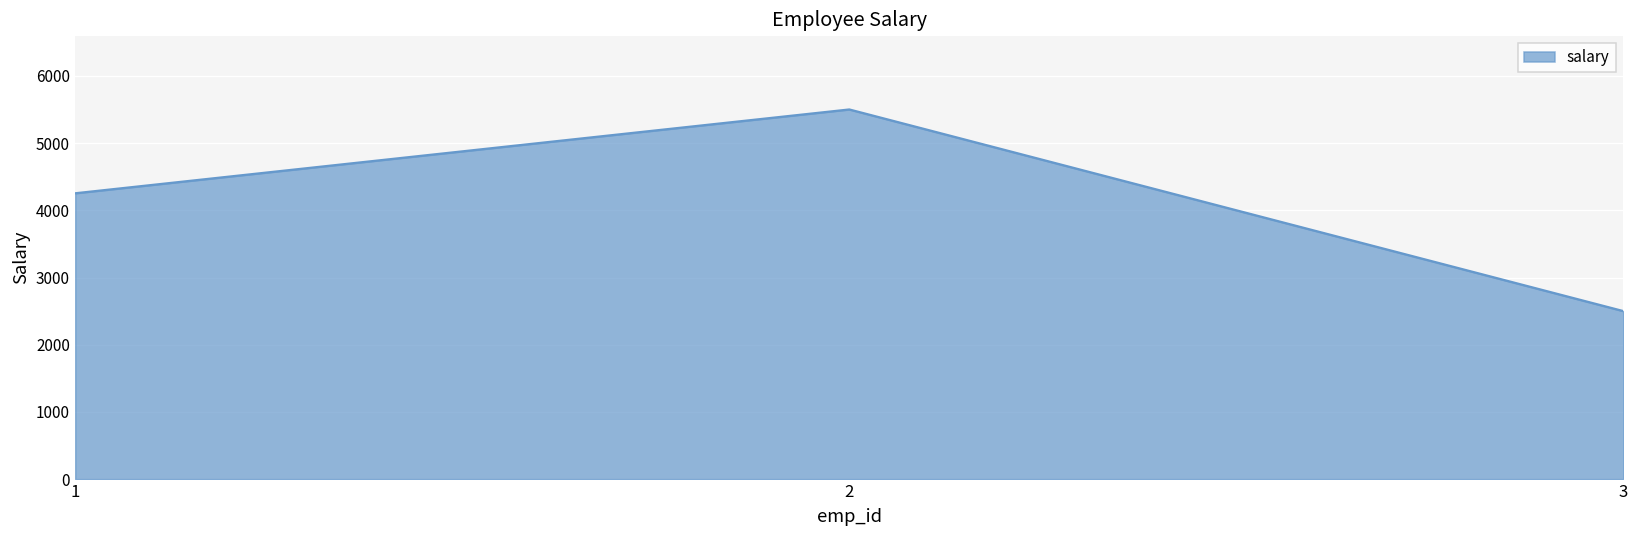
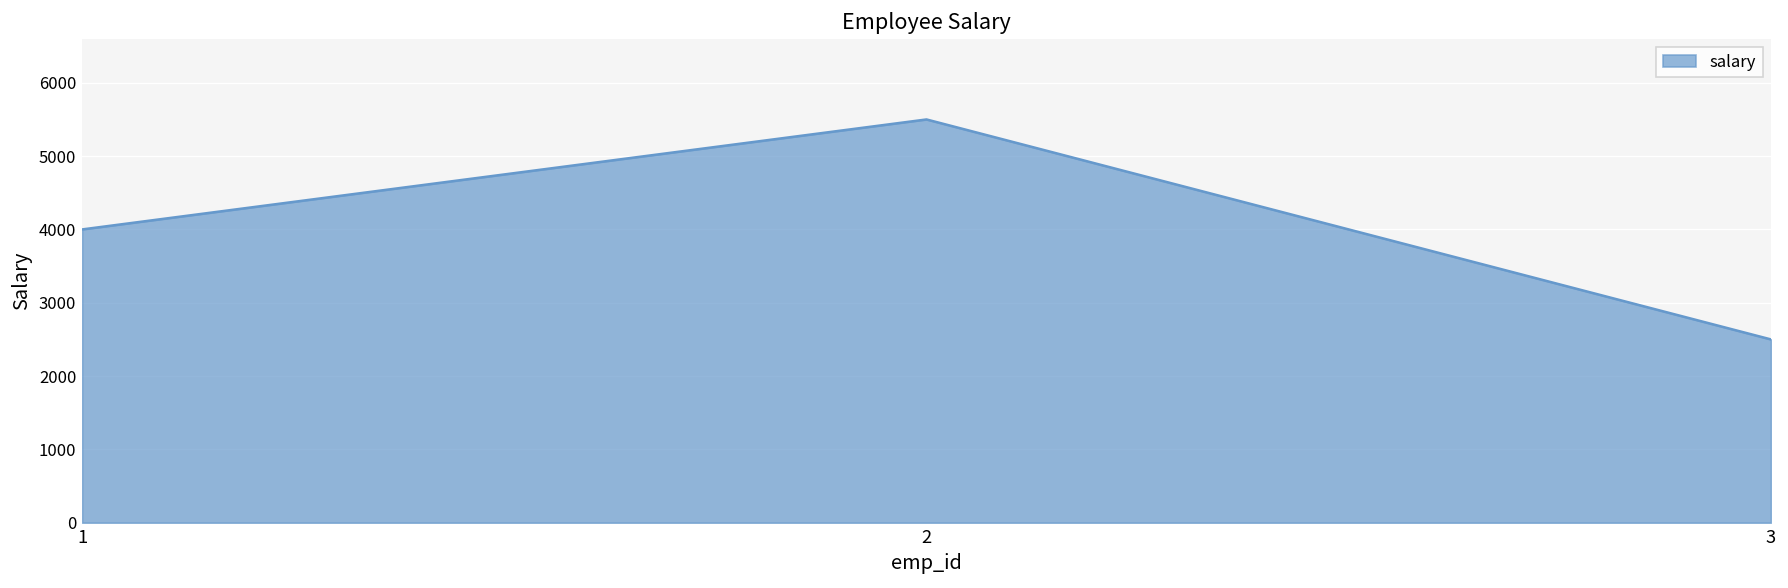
  {
-   "1": 4300,
+   "1": 4000,
    "2": 5500,
    "3": 2500
  }
